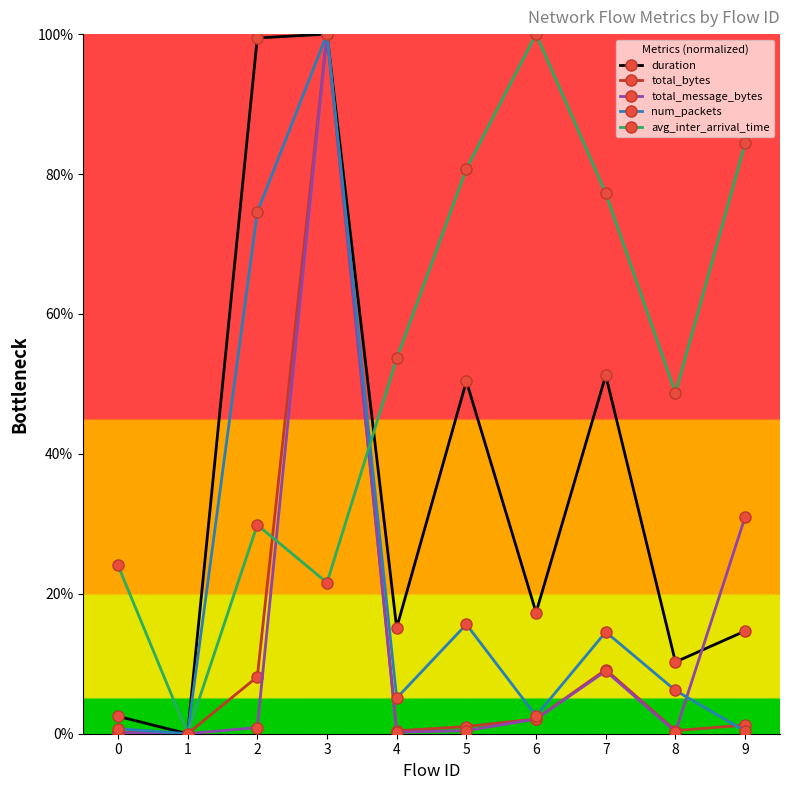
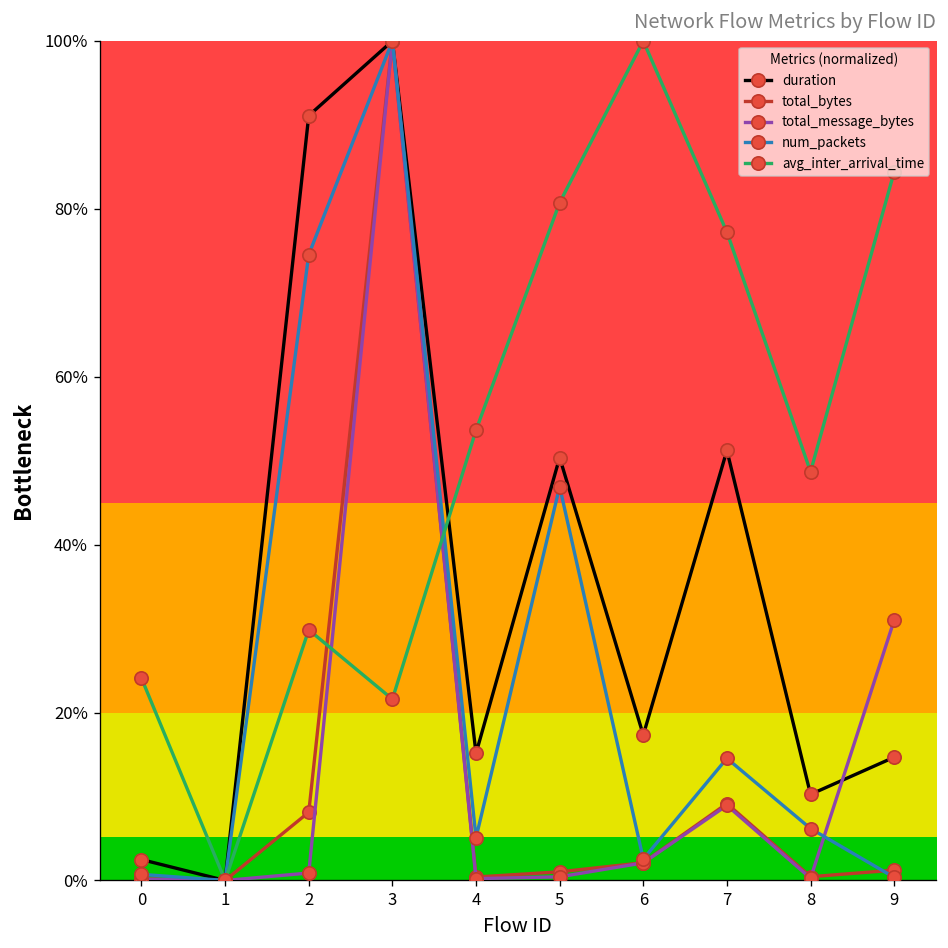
  {
    "duration": {
      "0": "2%",
-     "2": "99%",
+     "2": "91%",
      "4": "15%",
      "5": "50%",
      "6": "17%",
      "7": "51%",
      "8": "10%",
      "9": "15%"
    },
    "total_bytes": {
      "2": "8%",
      "5": "1%",
      "9": "1%"
    },
    "total_message_bytes": {
      "2": "1%",
      "5": "0%",
      "9": "31%"
    },
    "num_packets": {
      "0": "1%",
      "2": "75%",
      "4": "5%",
-     "5": "16%",
+     "5": "47%",
      "6": "3%",
      "7": "15%",
      "8": "6%",
      "9": "0%"
    },
    "avg_inter_arrival_time": {
      "0": "24%",
      "2": "30%",
      "3": "22%",
      "4": "54%",
      "5": "81%",
      "6": "100%",
      "7": "77%",
      "8": "49%",
      "9": "84%"
    }
  }
